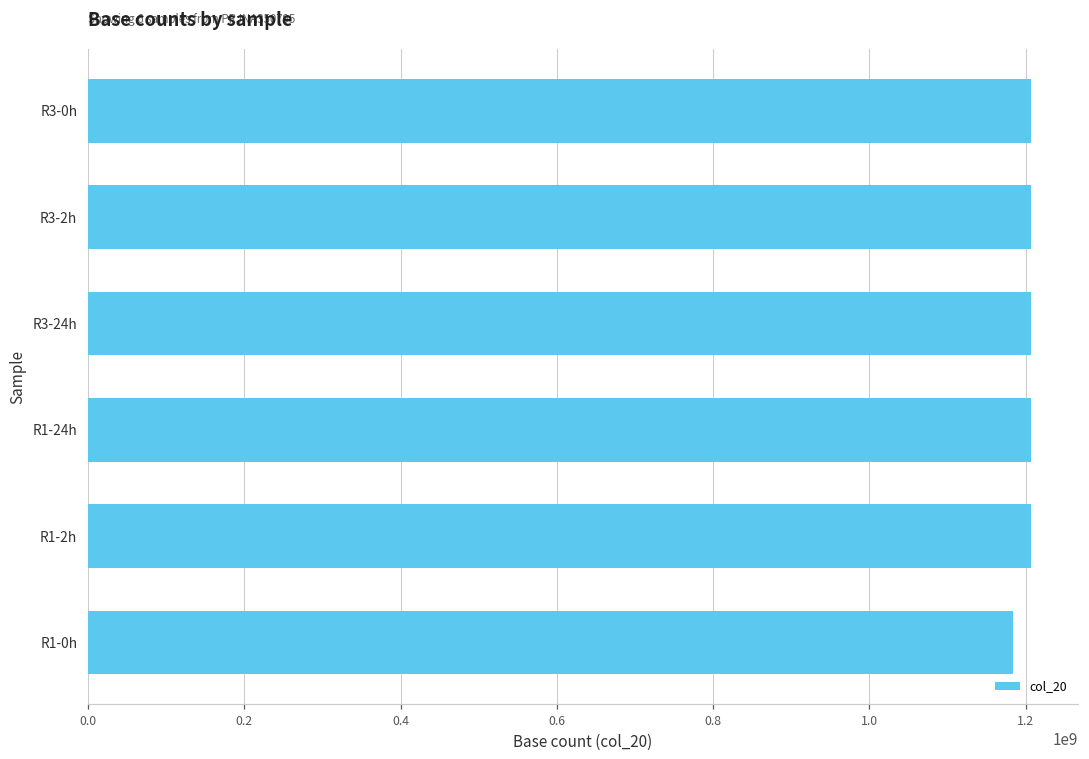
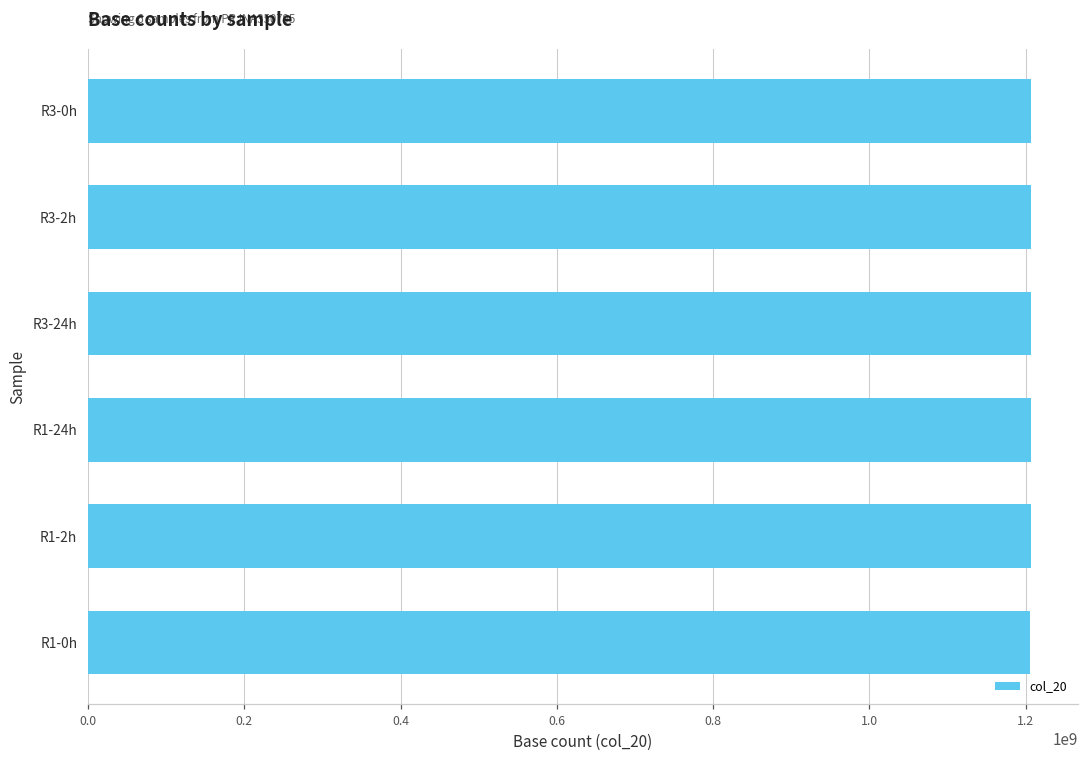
  {
    "R3-0h": 1210000000,
    "R3-2h": 1210000000,
    "R3-24h": 1210000000,
    "R1-24h": 1210000000,
    "R1-2h": 1210000000,
-   "R1-0h": 1180000000
+   "R1-0h": 1210000000
  }
